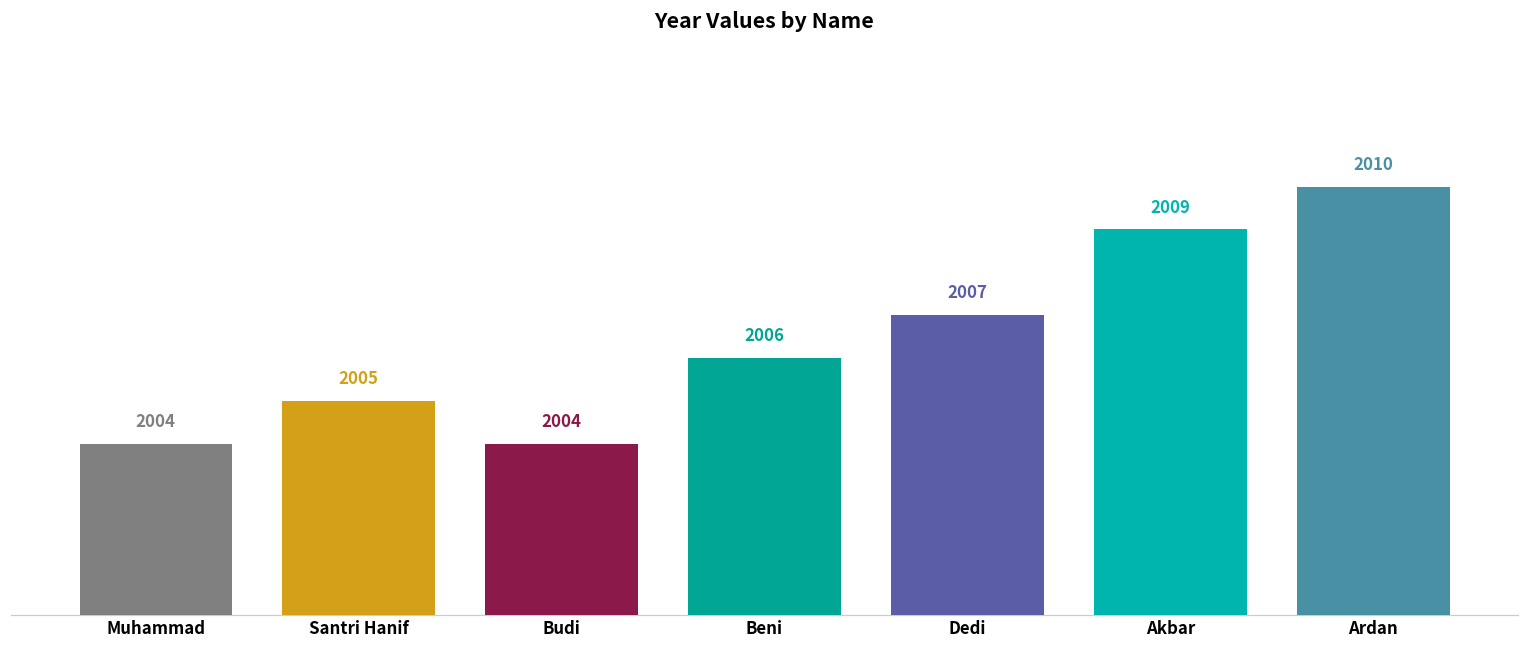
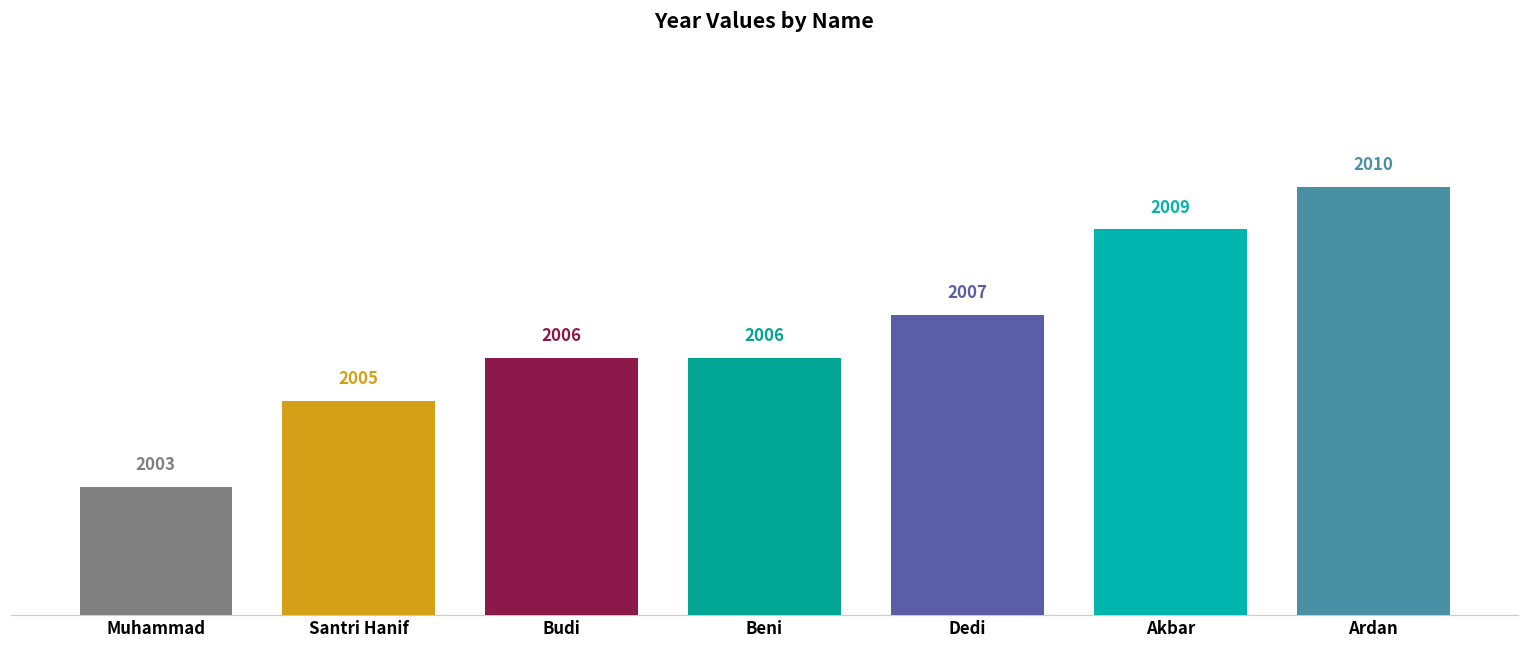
  {
-   "Muhammad": 2004,
+   "Muhammad": 2003,
    "Santri Hanif": 2005,
-   "Budi": 2004,
+   "Budi": 2006,
    "Beni": 2006,
    "Dedi": 2007,
    "Akbar": 2009,
    "Ardan": 2010
  }
